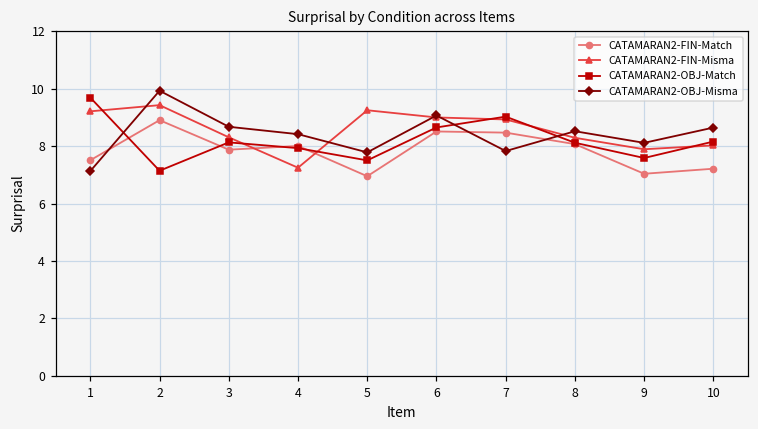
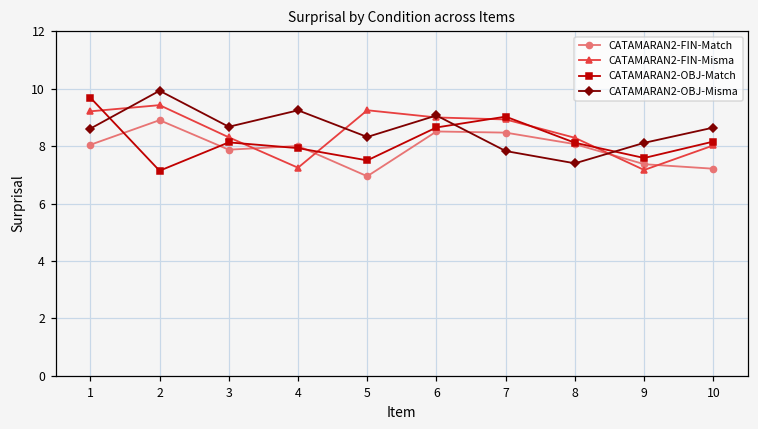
  {
    "CATAMARAN2-FIN-Match": {
-     "1": 7.5,
+     "1": 8.0,
      "2": 8.9,
      "3": 7.9,
      "5": 6.9,
      "6": 8.5,
      "7": 8.5,
-     "9": 7.0,
+     "9": 7.4,
      "10": 7.2
    },
    "CATAMARAN2-FIN-Misma": {
      "1": 9.2,
      "2": 9.4,
      "3": 8.3,
      "4": 7.2,
      "5": 9.2,
      "7": 8.9,
      "8": 8.3,
-     "9": 7.9,
+     "9": 7.2,
      "10": 8.0
    },
    "CATAMARAN2-OBJ-Match": {
      "1": 9.7,
      "2": 7.1,
      "3": 8.1,
      "5": 7.5,
      "6": 8.6,
      "7": 9.0,
      "9": 7.6,
      "10": 8.2
    },
    "CATAMARAN2-OBJ-Misma": {
-     "1": 7.1,
+     "1": 8.6,
      "2": 9.9,
      "3": 8.7,
-     "4": 8.4,
-     "5": 7.8,
+     "4": 9.2,
+     "5": 8.3,
      "7": 7.8,
-     "8": 8.5,
+     "8": 7.4,
      "9": 8.1,
      "10": 8.6
    }
  }
